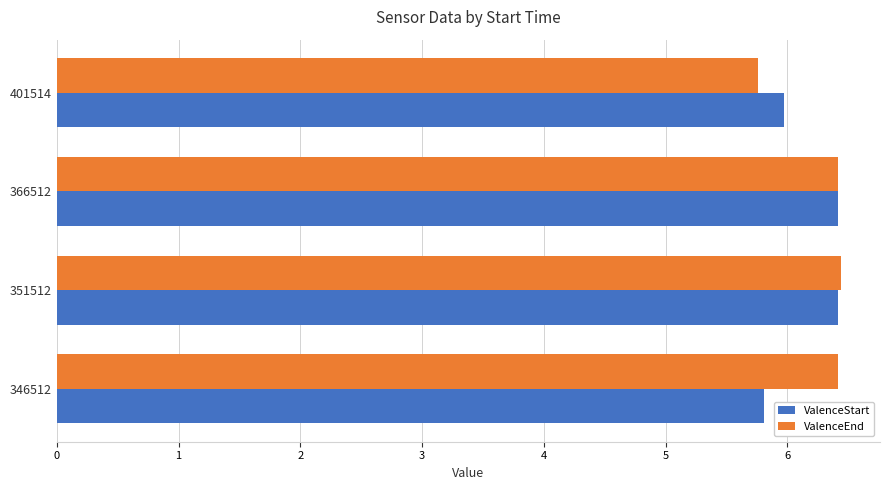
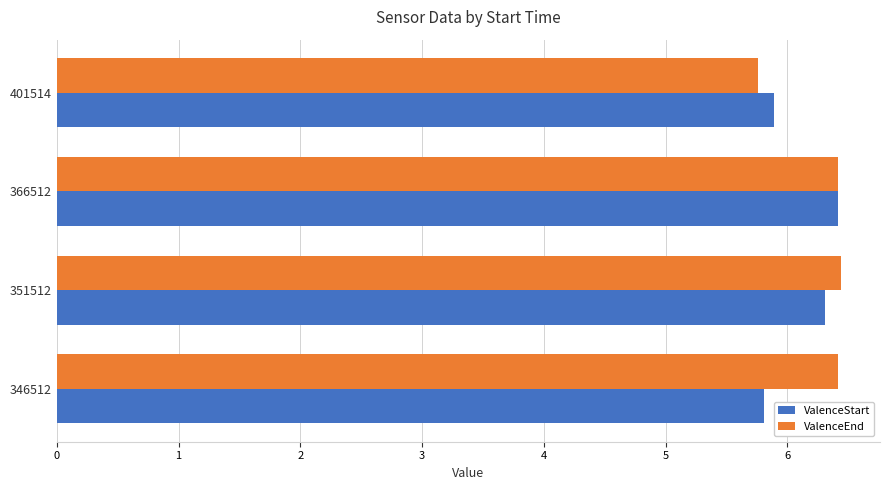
  {
    "ValenceStart": {
-     "401514": 5.98,
+     "401514": 5.89,
      "366512": 6.42,
-     "351512": 6.42,
+     "351512": 6.31,
      "346512": 5.81
    },
    "ValenceEnd": {
      "401514": 5.76,
      "366512": 6.42,
      "351512": 6.44,
      "346512": 6.42
    }
  }
